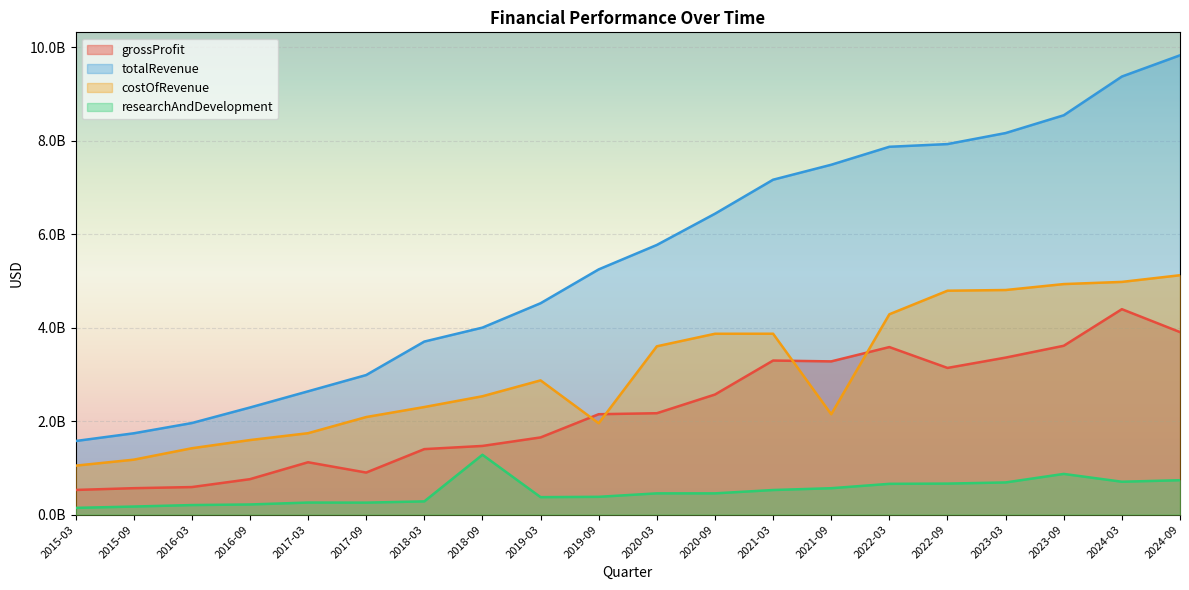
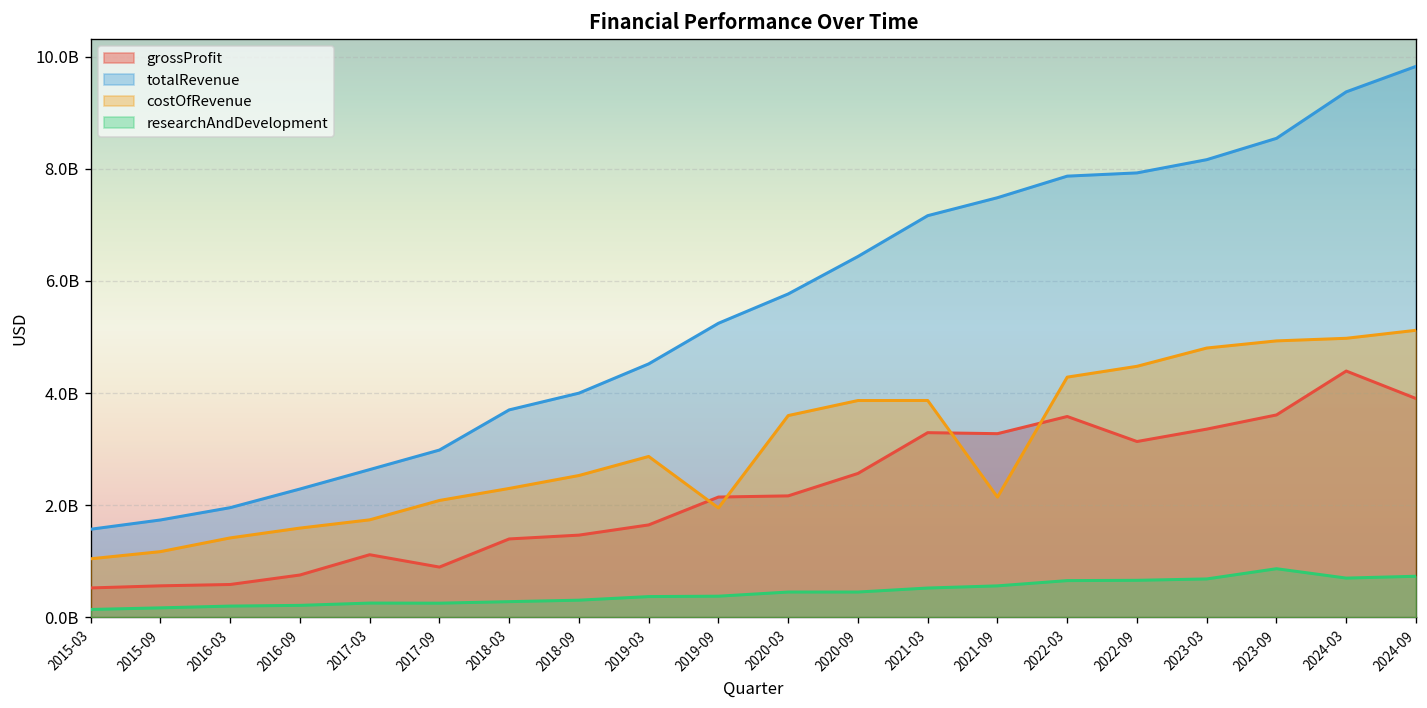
  {
    "grossProfit": {
      "2015-03": 500000000,
      "2015-09": 600000000,
      "2016-03": 600000000,
      "2016-09": 800000000,
      "2017-03": 1100000000,
      "2017-09": 900000000,
      "2018-03": 1400000000,
      "2018-09": 1500000000,
      "2019-03": 1700000000,
      "2019-09": 2100000000,
      "2020-03": 2200000000,
      "2020-09": 2600000000,
      "2021-03": 3300000000,
      "2021-09": 3300000000,
      "2022-03": 3600000000,
      "2022-09": 3100000000,
      "2023-03": 3400000000,
      "2023-09": 3600000000,
      "2024-03": 4400000000,
      "2024-09": 3900000000
    },
    "totalRevenue": {
      "2015-03": 1600000000,
      "2015-09": 1700000000,
      "2016-03": 2000000000,
      "2016-09": 2300000000,
      "2017-03": 2600000000,
      "2017-09": 3000000000,
      "2018-03": 3700000000,
      "2018-09": 4000000000,
      "2019-03": 4500000000,
      "2019-09": 5200000000,
      "2020-03": 5800000000,
      "2020-09": 6400000000,
      "2021-03": 7200000000,
      "2021-09": 7500000000,
      "2022-03": 7900000000,
      "2022-09": 7900000000,
      "2023-03": 8200000000,
      "2023-09": 8500000000,
      "2024-03": 9400000000,
      "2024-09": 9800000000
    },
    "costOfRevenue": {
      "2015-03": 1000000000,
      "2015-09": 1200000000,
      "2016-03": 1400000000,
      "2016-09": 1600000000,
      "2017-03": 1700000000,
      "2017-09": 2100000000,
      "2018-03": 2300000000,
      "2018-09": 2500000000,
      "2019-03": 2900000000,
      "2019-09": 2000000000,
      "2020-03": 3600000000,
      "2020-09": 3900000000,
      "2021-03": 3900000000,
      "2021-09": 2100000000,
      "2022-03": 4300000000,
-     "2022-09": 4800000000,
+     "2022-09": 4500000000,
      "2023-03": 4800000000,
      "2023-09": 4900000000,
      "2024-03": 5000000000,
      "2024-09": 5100000000
    },
    "researchAndDevelopment": {
      "2015-03": 100000000,
      "2015-09": 200000000,
      "2016-03": 200000000,
      "2016-09": 200000000,
      "2017-03": 300000000,
      "2017-09": 300000000,
      "2018-03": 300000000,
-     "2018-09": 1300000000,
+     "2018-09": 300000000,
      "2019-03": 400000000,
      "2019-09": 400000000,
      "2020-03": 500000000,
      "2020-09": 500000000,
      "2021-03": 500000000,
      "2021-09": 600000000,
      "2022-03": 700000000,
      "2022-09": 700000000,
      "2023-03": 700000000,
      "2023-09": 900000000,
      "2024-03": 700000000,
      "2024-09": 700000000
    }
  }
